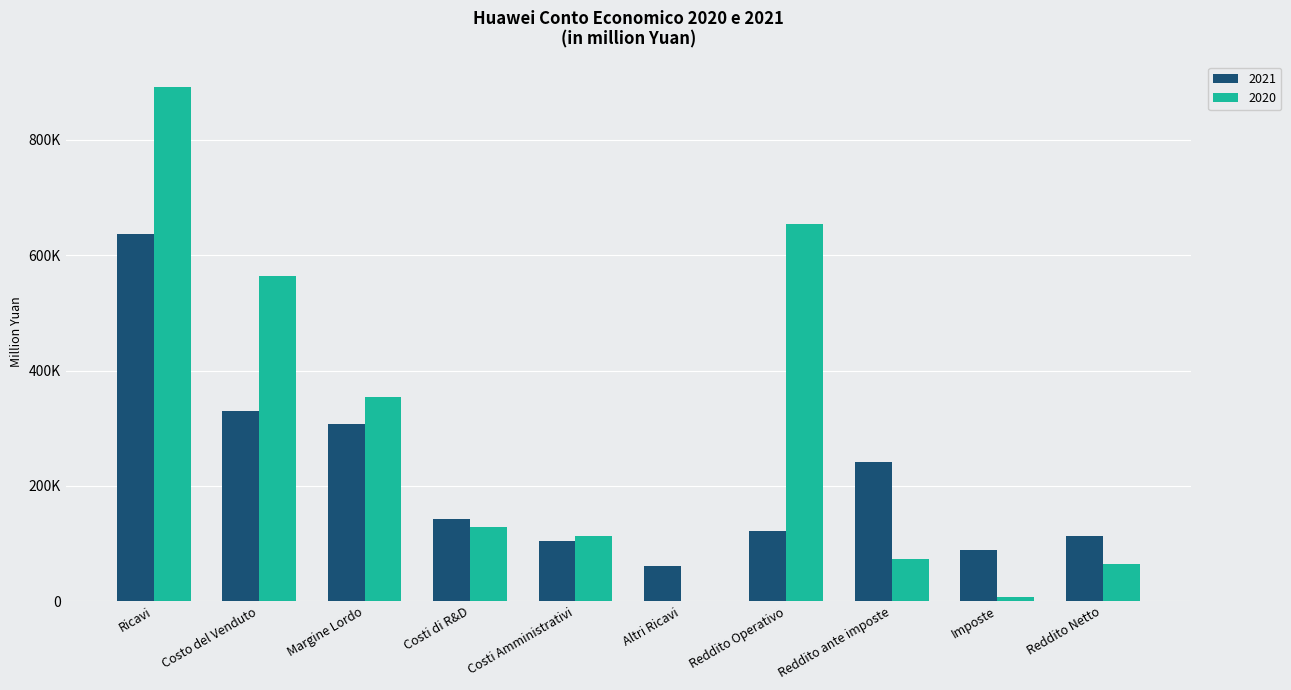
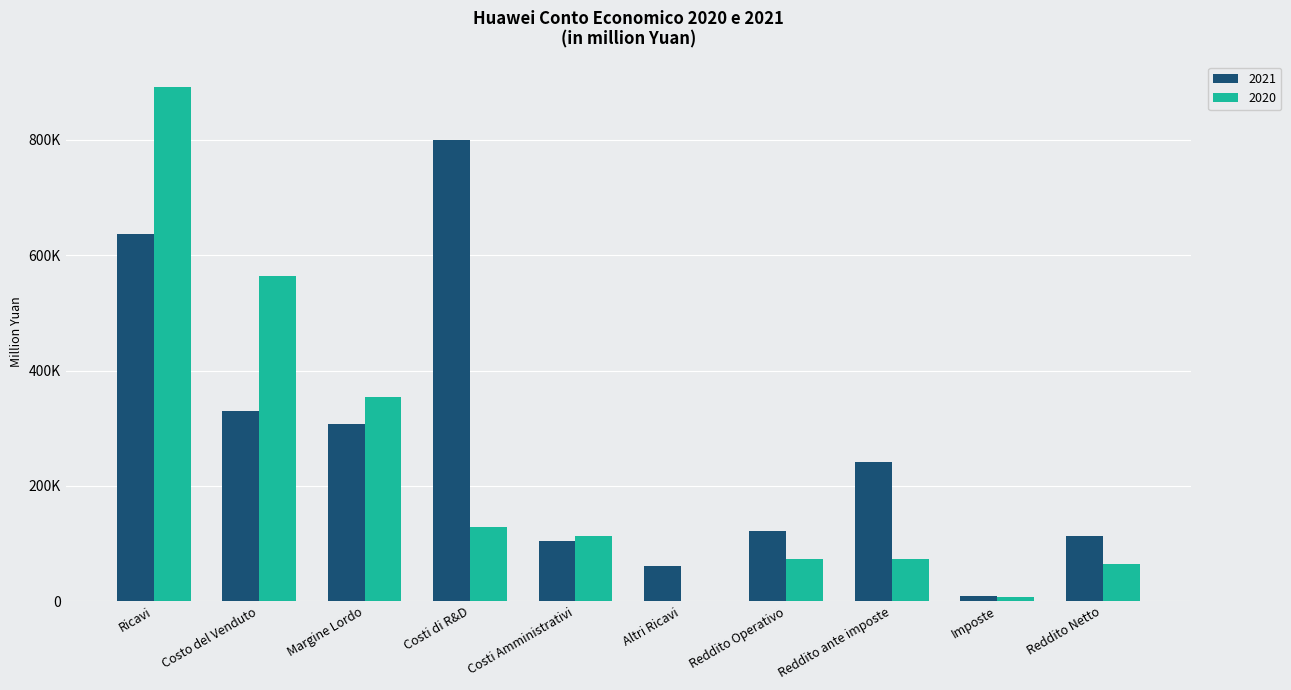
  {
    "2021": {
      "Ricavi": 640000,
      "Costo del Venduto": 330000,
      "Margine Lordo": 310000,
-     "Costi di R&D": 140000,
+     "Costi di R&D": 800000,
      "Costi Amministrativi": 100000,
      "Altri Ricavi": 60000,
      "Reddito Operativo": 120000,
      "Reddito ante imposte": 240000,
-     "Imposte": 90000,
+     "Imposte": 10000,
      "Reddito Netto": 110000
    },
    "2020": {
      "Ricavi": 890000,
      "Costo del Venduto": 560000,
      "Margine Lordo": 350000,
      "Costi di R&D": 130000,
      "Costi Amministrativi": 110000,
-     "Reddito Operativo": 650000,
+     "Reddito Operativo": 70000,
      "Reddito ante imposte": 70000,
      "Imposte": 10000,
      "Reddito Netto": 60000
    }
  }
